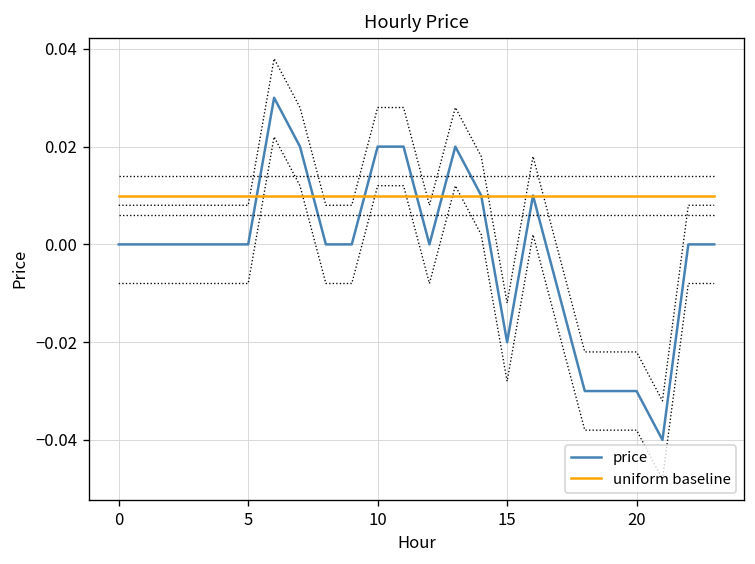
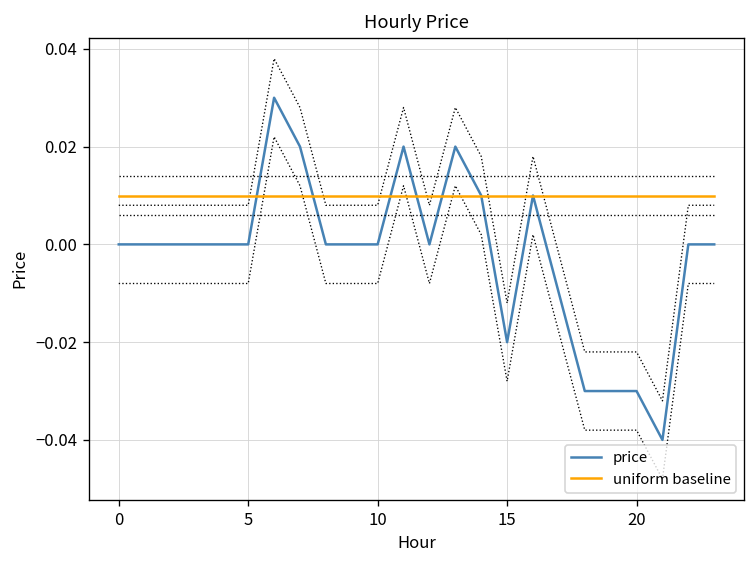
  {
    "price": {
      "0": 0.00,
      "5": 0.00,
-     "10": 0.02,
+     "10": 0.00,
      "15": -0.02,
      "20": -0.03
    },
    "uniform baseline": {
      "0": 0.01,
      "5": 0.01,
      "10": 0.01,
      "15": 0.01,
      "20": 0.01
    }
  }
